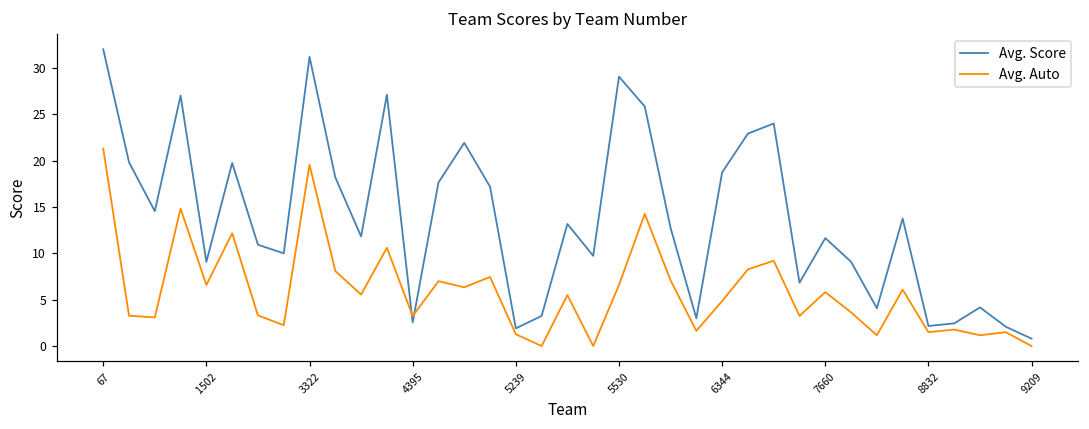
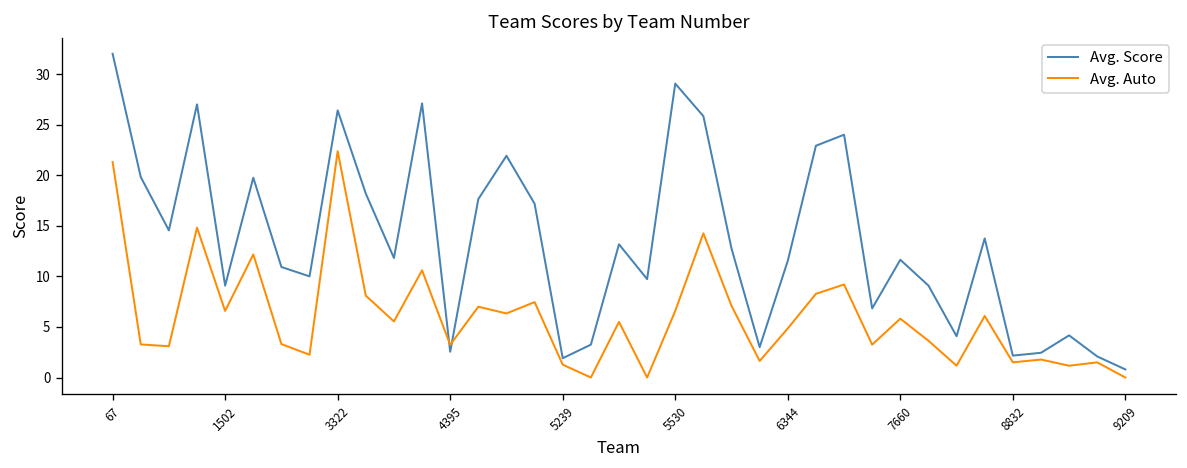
  {
    "Avg. Score": {
      "67": 32,
      "1502": 9,
-     "3322": 31,
+     "3322": 26,
      "4395": 3,
      "5239": 2,
      "5530": 29,
-     "6344": 19,
+     "6344": 12,
      "7660": 12,
      "8832": 2,
      "9209": 1
    },
    "Avg. Auto": {
      "67": 21,
      "1502": 7,
-     "3322": 20,
+     "3322": 22,
      "4395": 3,
      "5239": 1,
      "5530": 7,
      "6344": 5,
      "7660": 6,
      "8832": 2,
      "9209": 0
    }
  }
